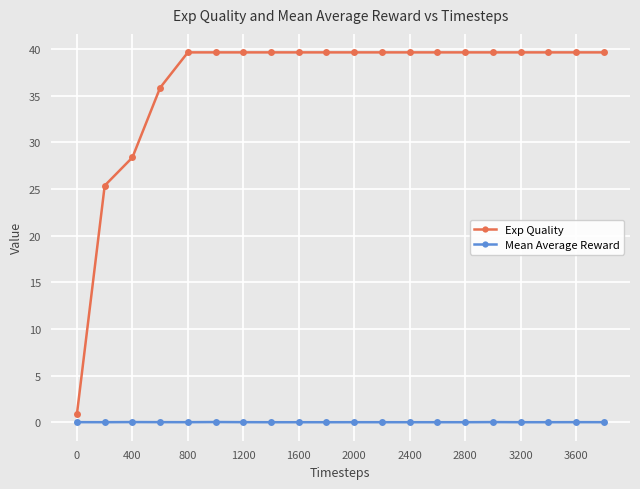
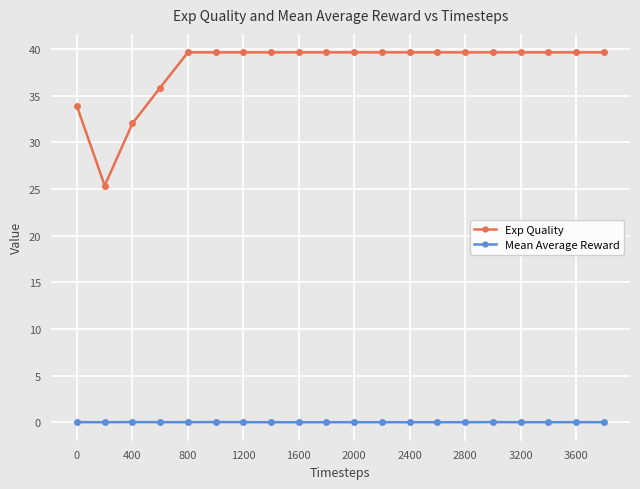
  {
    "Exp Quality": {
-     "0": 1,
-     "400": 28,
+     "0": 34,
+     "400": 32,
      "800": 40,
      "1200": 40,
      "1600": 40,
      "2000": 40,
      "2400": 40,
      "2800": 40,
      "3200": 40,
      "3600": 40
    },
    "Mean Average Reward": {
      "0": 0,
      "400": 0,
      "800": 0,
      "1200": 0,
      "1600": 0,
      "2000": 0,
      "2400": 0,
      "2800": 0,
      "3200": 0,
      "3600": 0
    }
  }
